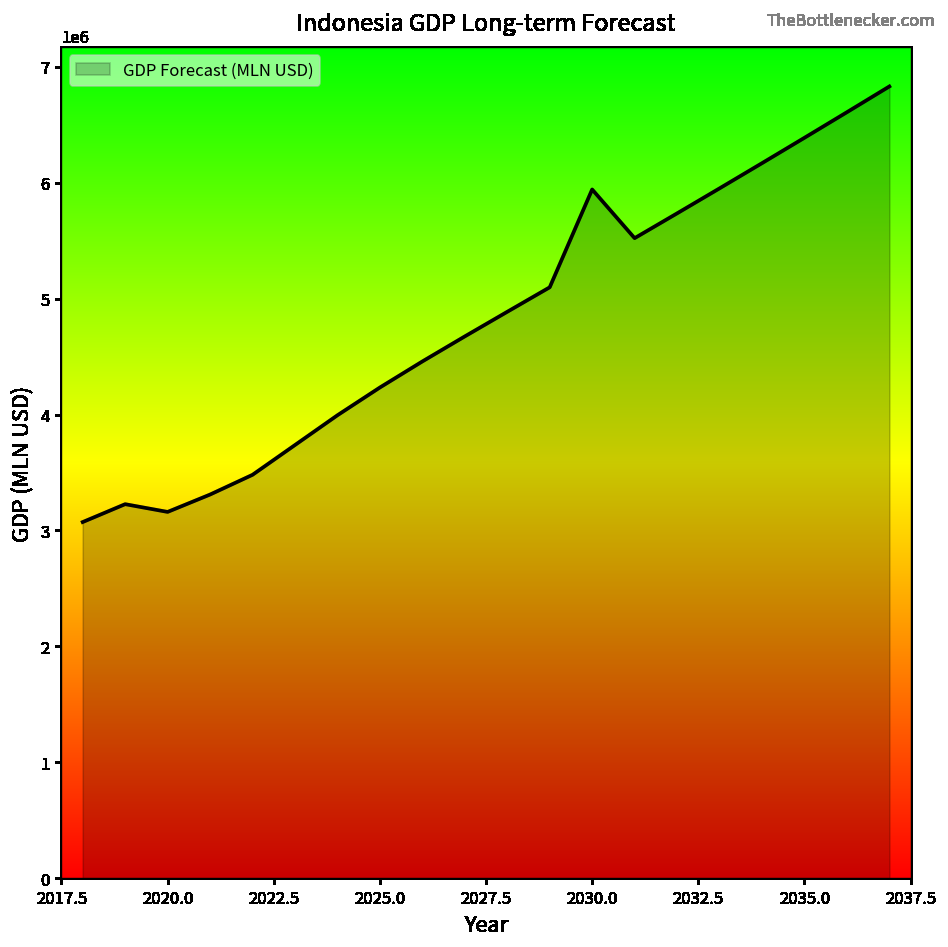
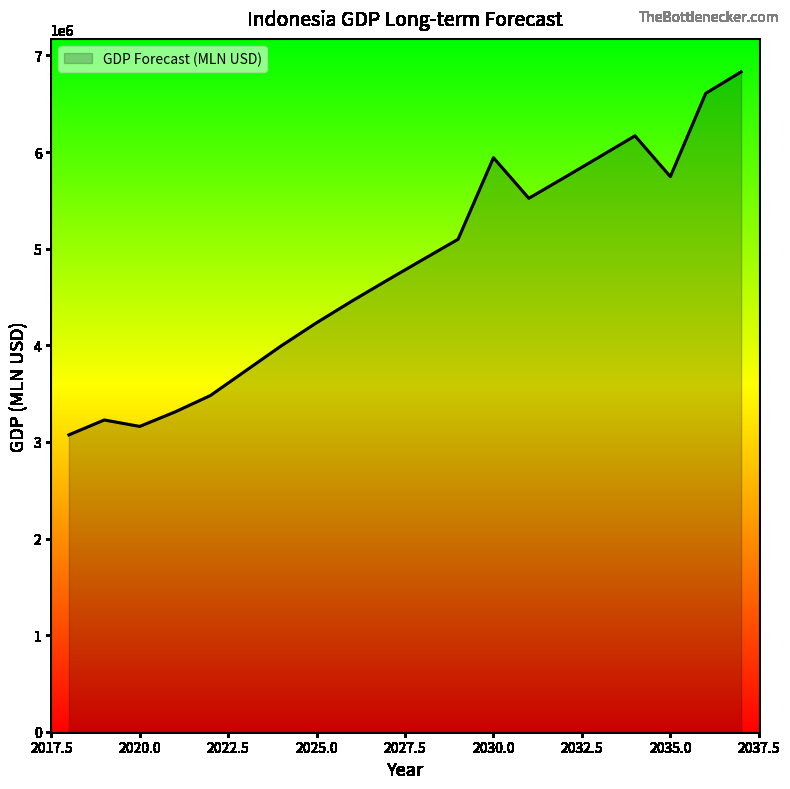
  {
    "2020.0": 3200000,
    "2025.0": 4200000,
    "2030.0": 5900000,
-   "2035.0": 6400000
+   "2035.0": 5700000
  }
